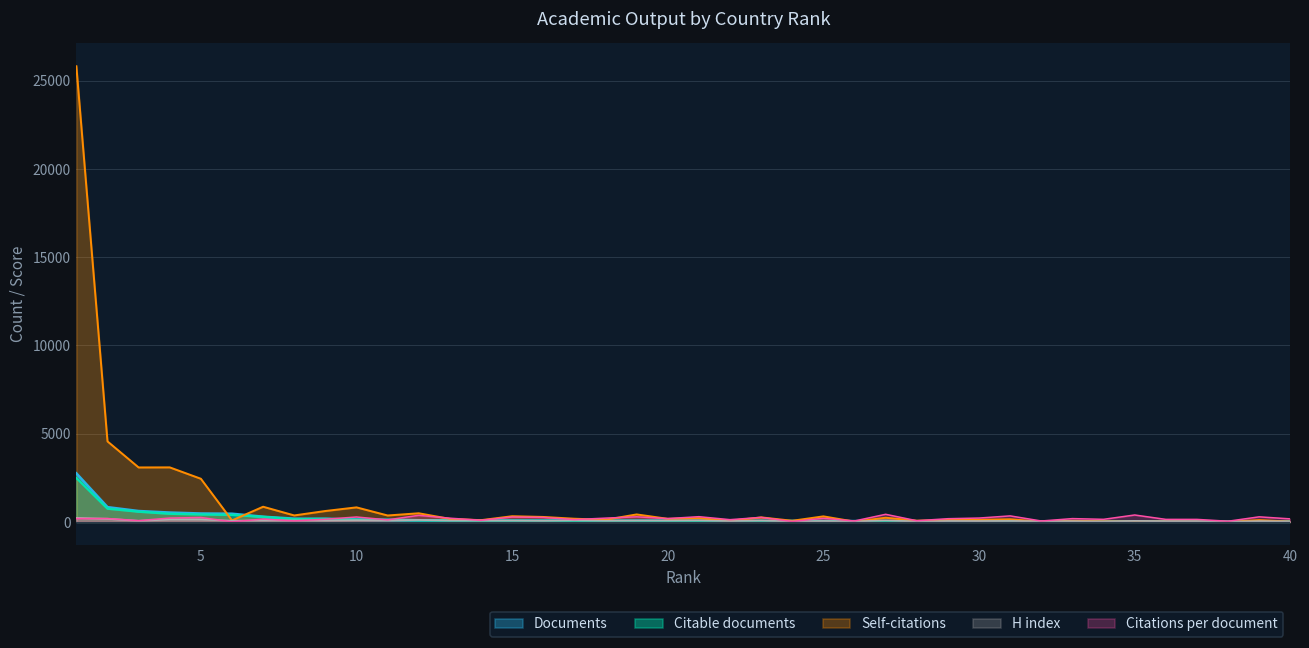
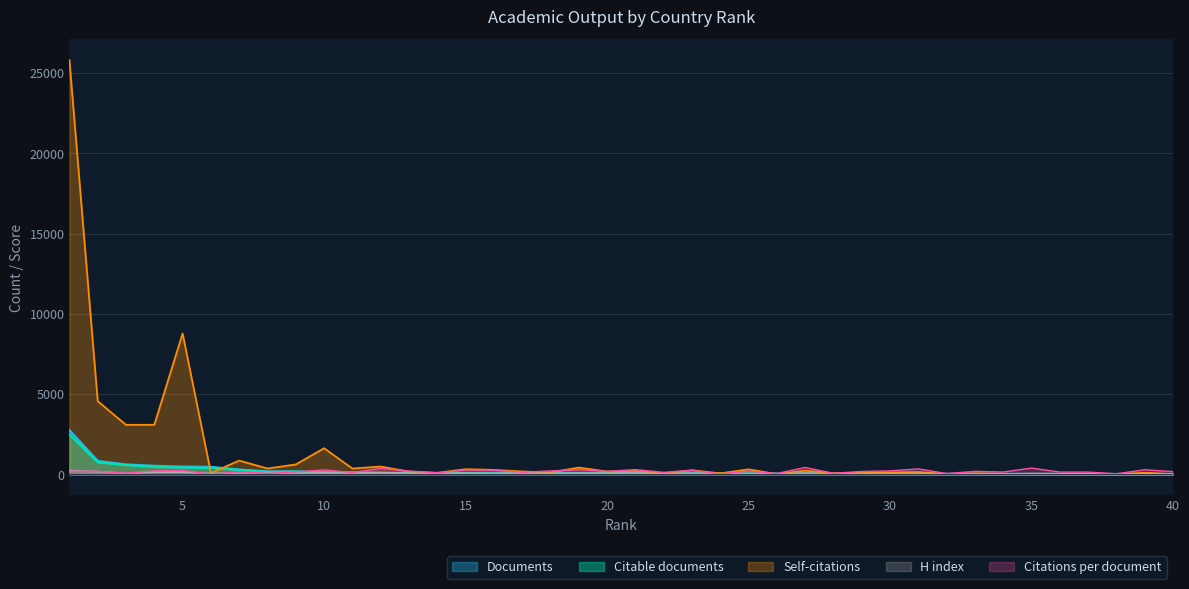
  {
    "Self-citations": {
-     "5": 2400,
-     "10": 800
+     "5": 8800,
+     "10": 1600
    }
  }
